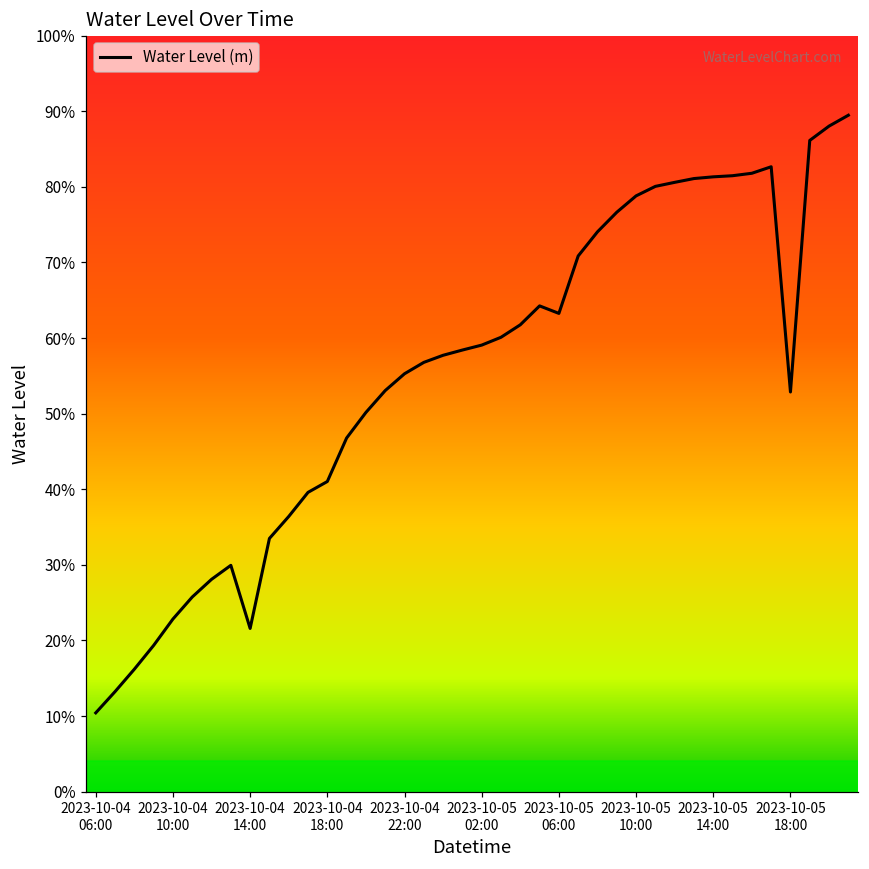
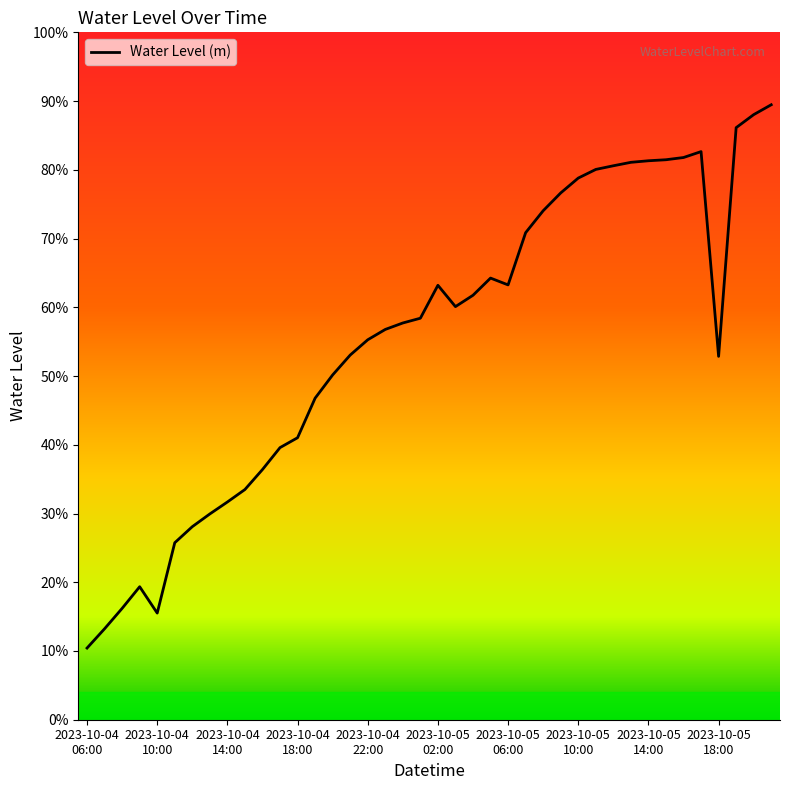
  {
    "2023-10-04 06:00": "10%",
-   "2023-10-04 10:00": "23%",
-   "2023-10-04 14:00": "22%",
+   "2023-10-04 10:00": "16%",
+   "2023-10-04 14:00": "32%",
    "2023-10-04 18:00": "41%",
    "2023-10-04 22:00": "55%",
-   "2023-10-05 02:00": "59%",
+   "2023-10-05 02:00": "63%",
    "2023-10-05 06:00": "63%",
    "2023-10-05 10:00": "79%",
    "2023-10-05 14:00": "81%",
    "2023-10-05 18:00": "53%"
  }
